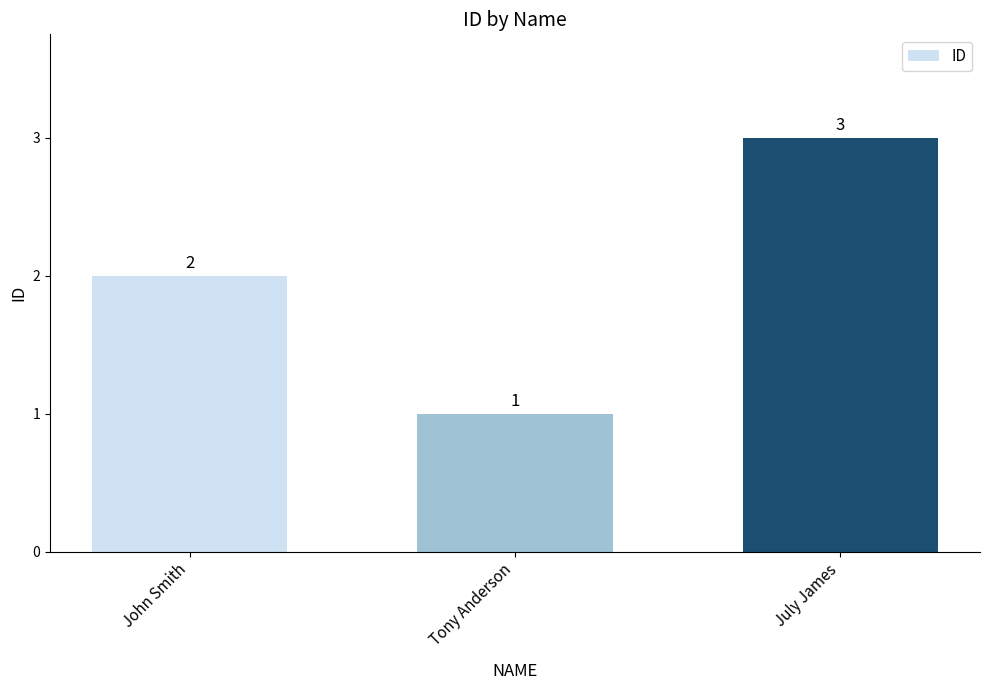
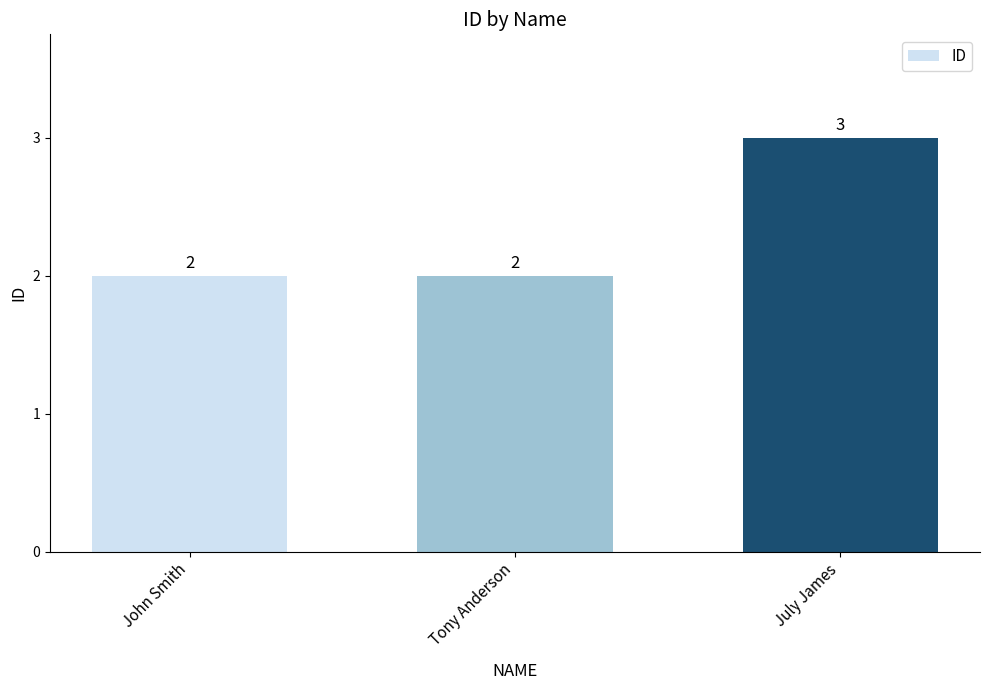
  {
    "John Smith": 2,
-   "Tony Anderson": 1,
+   "Tony Anderson": 2,
    "July James": 3
  }
